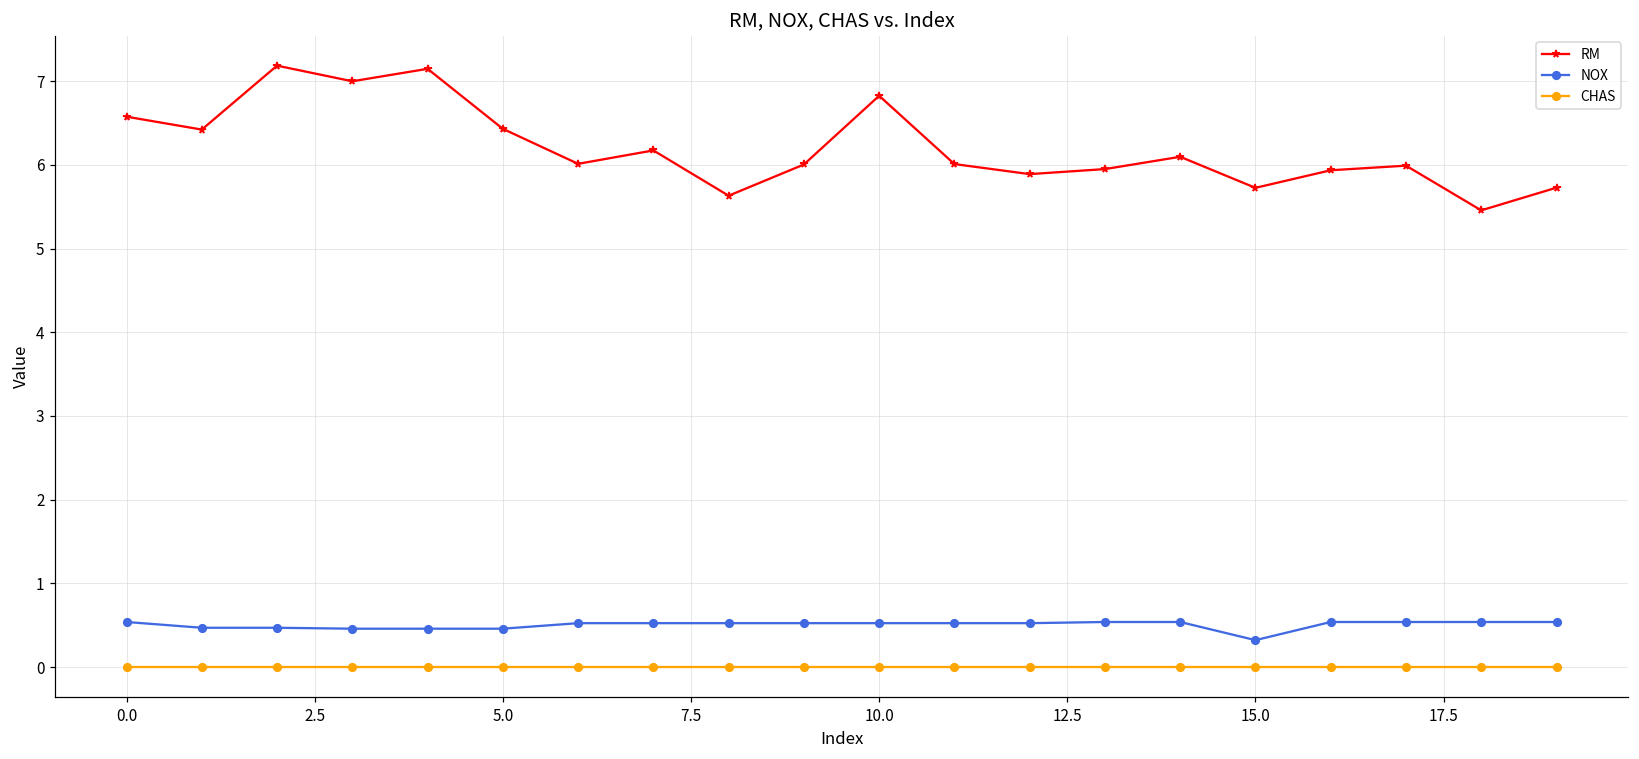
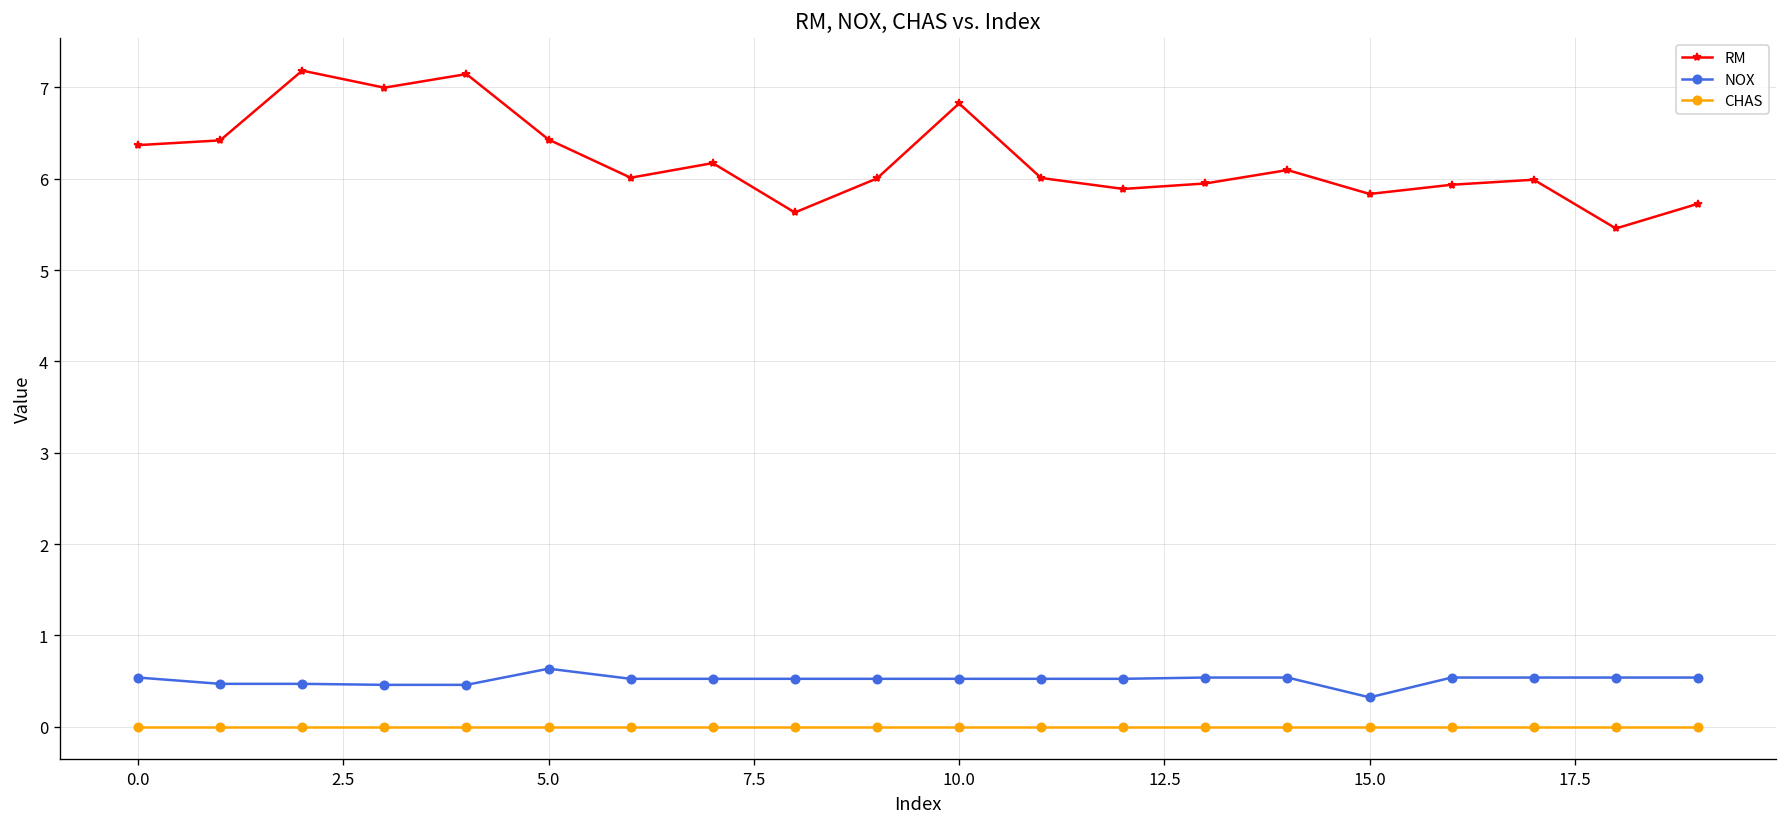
  {
    "RM": {
-     "0.0": 6.6,
+     "0.0": 6.4,
      "5.0": 6.4,
      "10.0": 6.8,
-     "15.0": 5.7
+     "15.0": 5.8
    },
    "NOX": {
      "0.0": 0.5,
-     "5.0": 0.5,
+     "5.0": 0.6,
      "10.0": 0.5,
      "15.0": 0.3
    },
    "CHAS": {
      "0.0": 0.0,
      "5.0": 0.0,
      "10.0": 0.0,
      "15.0": 0.0
    }
  }
